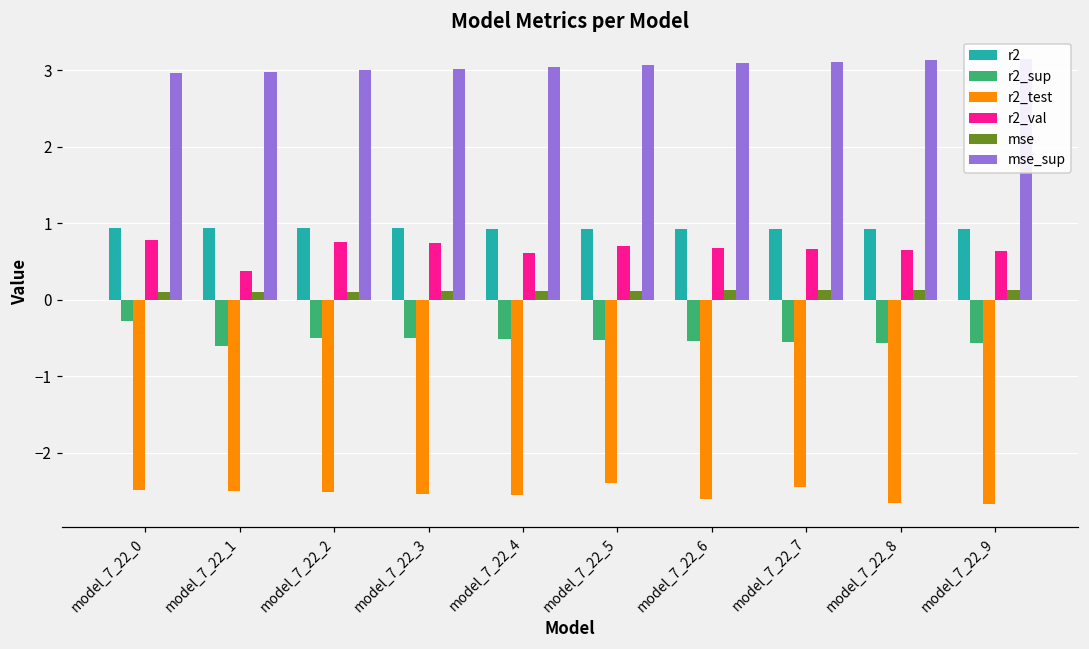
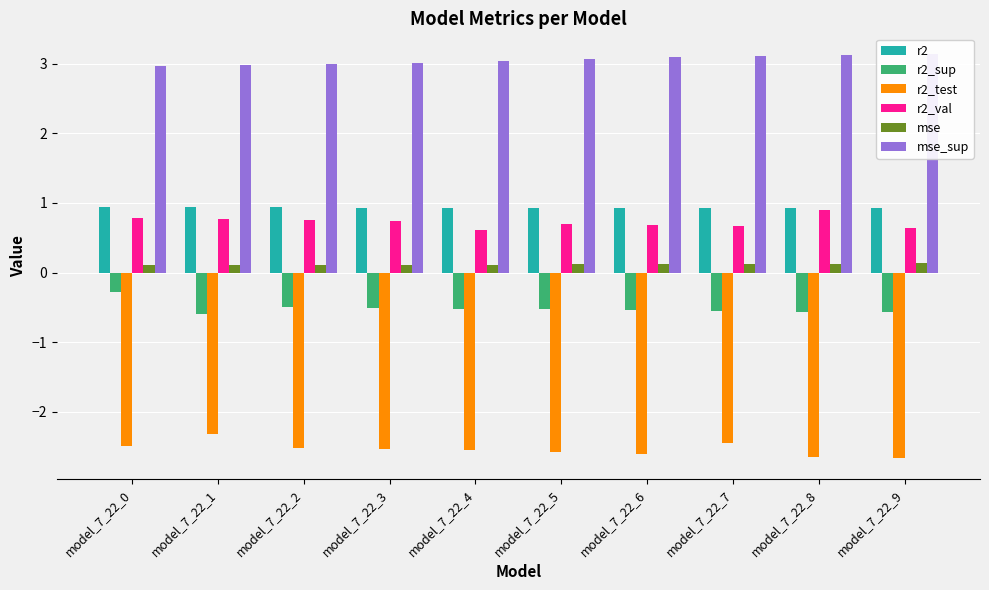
  {
    "r2": {
      "model_7_22_0": 0.9,
      "model_7_22_1": 0.9,
      "model_7_22_2": 0.9,
      "model_7_22_3": 0.9,
      "model_7_22_4": 0.9,
      "model_7_22_5": 0.9,
      "model_7_22_6": 0.9,
      "model_7_22_7": 0.9,
      "model_7_22_8": 0.9,
      "model_7_22_9": 0.9
    },
    "r2_sup": {
      "model_7_22_0": -0.3,
      "model_7_22_1": -0.6,
      "model_7_22_2": -0.5,
      "model_7_22_3": -0.5,
      "model_7_22_4": -0.5,
      "model_7_22_5": -0.5,
      "model_7_22_6": -0.5,
      "model_7_22_7": -0.6,
      "model_7_22_8": -0.6,
      "model_7_22_9": -0.6
    },
    "r2_test": {
      "model_7_22_0": -2.5,
-     "model_7_22_1": -2.5,
+     "model_7_22_1": -2.3,
      "model_7_22_2": -2.5,
      "model_7_22_3": -2.5,
      "model_7_22_4": -2.6,
-     "model_7_22_5": -2.4,
+     "model_7_22_5": -2.6,
      "model_7_22_6": -2.6,
      "model_7_22_7": -2.5,
      "model_7_22_8": -2.6,
      "model_7_22_9": -2.7
    },
    "r2_val": {
      "model_7_22_0": 0.8,
-     "model_7_22_1": 0.4,
+     "model_7_22_1": 0.8,
      "model_7_22_2": 0.8,
      "model_7_22_3": 0.7,
      "model_7_22_4": 0.6,
      "model_7_22_5": 0.7,
      "model_7_22_6": 0.7,
      "model_7_22_7": 0.7,
-     "model_7_22_8": 0.7,
+     "model_7_22_8": 0.9,
      "model_7_22_9": 0.6
    },
    "mse": {
      "model_7_22_0": 0.1,
      "model_7_22_1": 0.1,
      "model_7_22_2": 0.1,
      "model_7_22_3": 0.1,
      "model_7_22_4": 0.1,
      "model_7_22_5": 0.1,
      "model_7_22_6": 0.1,
      "model_7_22_7": 0.1,
      "model_7_22_8": 0.1,
      "model_7_22_9": 0.1
    },
    "mse_sup": {
      "model_7_22_0": 3.0,
      "model_7_22_1": 3.0,
      "model_7_22_2": 3.0,
      "model_7_22_3": 3.0,
      "model_7_22_4": 3.0,
      "model_7_22_5": 3.1,
      "model_7_22_6": 3.1,
      "model_7_22_7": 3.1,
      "model_7_22_8": 3.1
    }
  }
